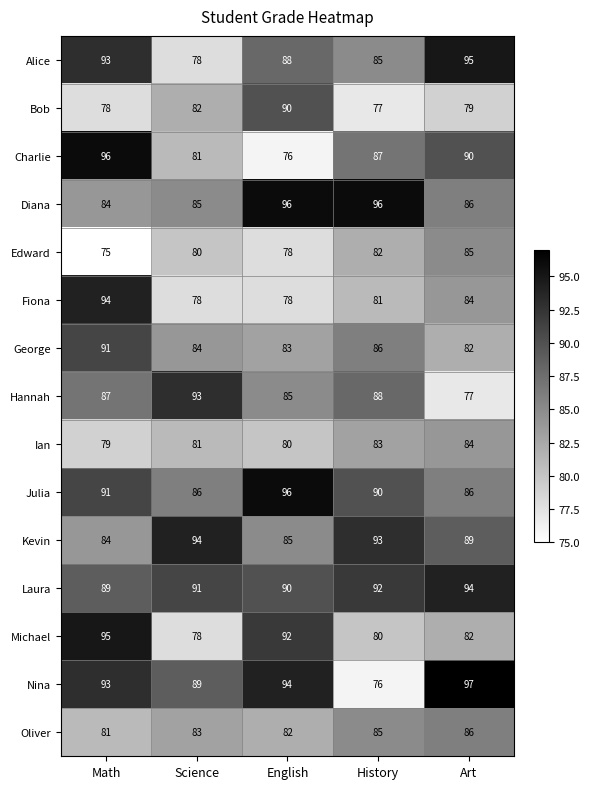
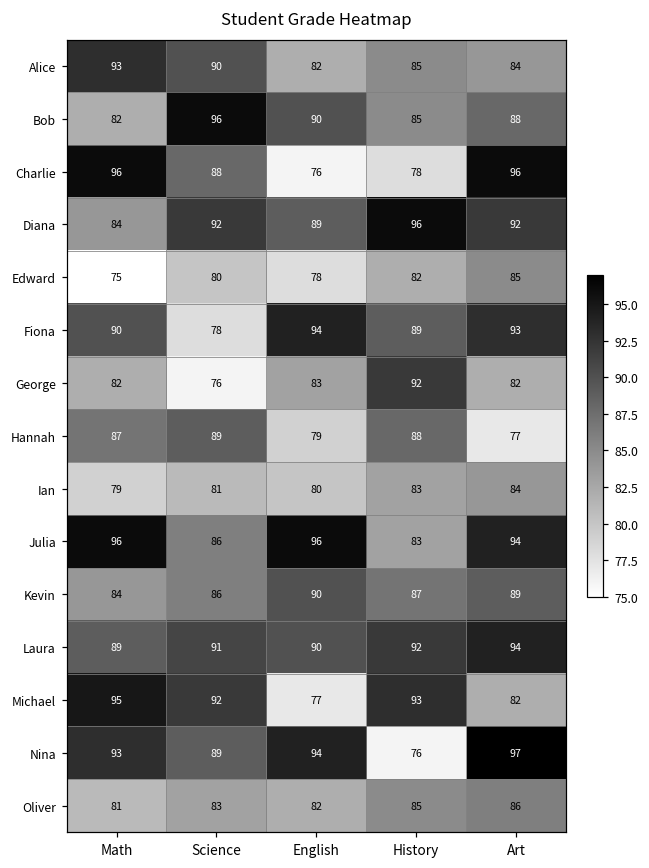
  {
    "Alice": {
      "Math": 93,
-     "Science": 78,
-     "English": 88,
+     "Science": 90,
+     "English": 82,
      "History": 85,
-     "Art": 95
+     "Art": 84
    },
    "Bob": {
-     "Math": 78,
-     "Science": 82,
+     "Math": 82,
+     "Science": 96,
      "English": 90,
-     "History": 77,
-     "Art": 79
+     "History": 85,
+     "Art": 88
    },
    "Charlie": {
      "Math": 96,
-     "Science": 81,
+     "Science": 88,
      "English": 76,
-     "History": 87,
-     "Art": 90
+     "History": 78,
+     "Art": 96
    },
    "Diana": {
      "Math": 84,
-     "Science": 85,
-     "English": 96,
+     "Science": 92,
+     "English": 89,
      "History": 96,
-     "Art": 86
+     "Art": 92
    },
    "Edward": {
      "Math": 75,
      "Science": 80,
      "English": 78,
      "History": 82,
      "Art": 85
    },
    "Fiona": {
-     "Math": 94,
+     "Math": 90,
      "Science": 78,
-     "English": 78,
-     "History": 81,
-     "Art": 84
+     "English": 94,
+     "History": 89,
+     "Art": 93
    },
    "George": {
-     "Math": 91,
-     "Science": 84,
+     "Math": 82,
+     "Science": 76,
      "English": 83,
-     "History": 86,
+     "History": 92,
      "Art": 82
    },
    "Hannah": {
      "Math": 87,
-     "Science": 93,
-     "English": 85,
+     "Science": 89,
+     "English": 79,
      "History": 88,
      "Art": 77
    },
    "Ian": {
      "Math": 79,
      "Science": 81,
      "English": 80,
      "History": 83,
      "Art": 84
    },
    "Julia": {
-     "Math": 91,
+     "Math": 96,
      "Science": 86,
      "English": 96,
-     "History": 90,
-     "Art": 86
+     "History": 83,
+     "Art": 94
    },
    "Kevin": {
      "Math": 84,
-     "Science": 94,
-     "English": 85,
-     "History": 93,
+     "Science": 86,
+     "English": 90,
+     "History": 87,
      "Art": 89
    },
    "Laura": {
      "Math": 89,
      "Science": 91,
      "English": 90,
      "History": 92,
      "Art": 94
    },
    "Michael": {
      "Math": 95,
-     "Science": 78,
-     "English": 92,
-     "History": 80,
+     "Science": 92,
+     "English": 77,
+     "History": 93,
      "Art": 82
    },
    "Nina": {
      "Math": 93,
      "Science": 89,
      "English": 94,
      "History": 76,
      "Art": 97
    },
    "Oliver": {
      "Math": 81,
      "Science": 83,
      "English": 82,
      "History": 85,
      "Art": 86
    }
  }
